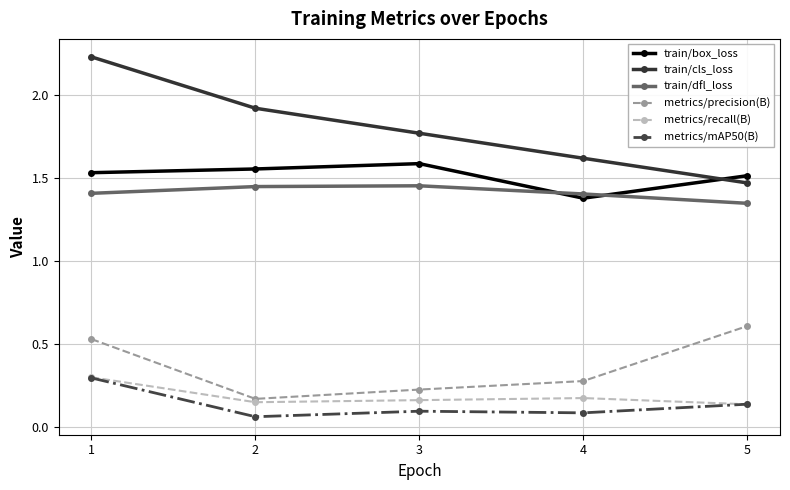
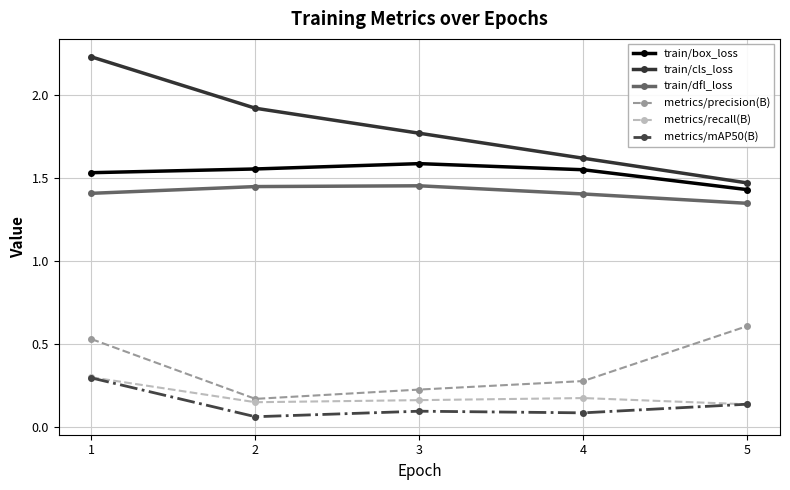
  {
    "train/box_loss": {
      "1": 1.53,
      "2": 1.55,
      "3": 1.59,
-     "4": 1.38,
-     "5": 1.51
+     "4": 1.55,
+     "5": 1.43
    }
  }
